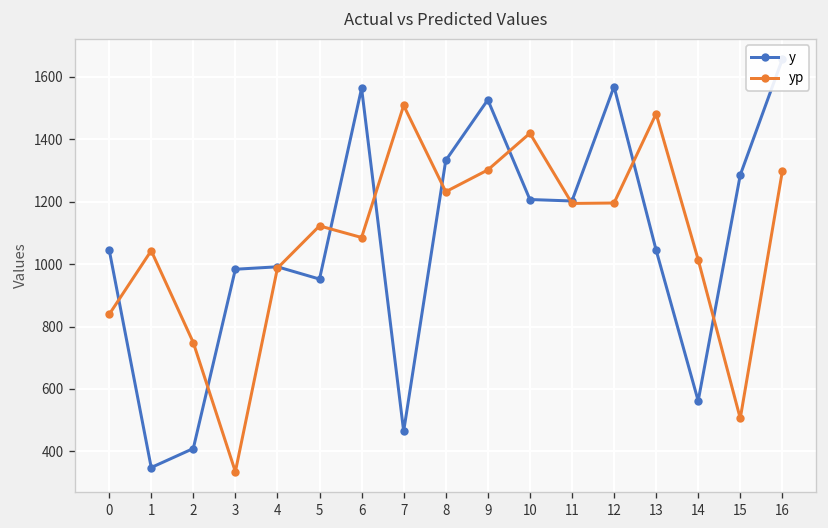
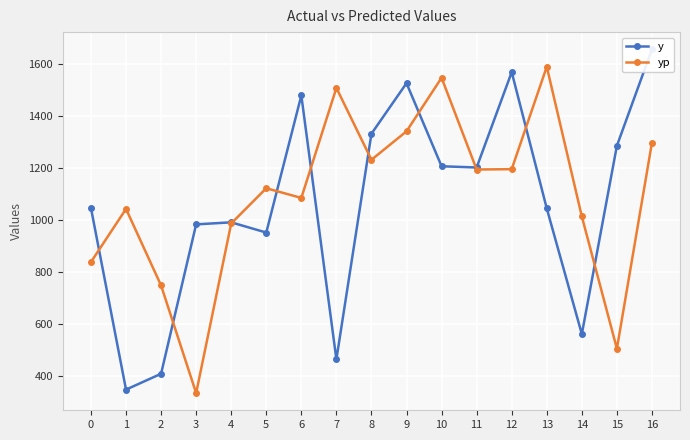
  {
    "y": {
      "0": 1050,
      "1": 350,
      "2": 410,
      "3": 980,
      "5": 950,
-     "6": 1560,
+     "6": 1480,
      "7": 460,
      "8": 1330,
      "9": 1530,
      "10": 1210,
      "12": 1570,
      "13": 1050,
      "14": 560,
      "15": 1290
    },
    "yp": {
      "0": 840,
      "1": 1040,
      "2": 750,
      "3": 330,
      "5": 1120,
      "6": 1090,
      "7": 1510,
      "8": 1230,
-     "9": 1300,
-     "10": 1420,
+     "9": 1340,
+     "10": 1550,
      "12": 1200,
-     "13": 1480,
+     "13": 1590,
      "14": 1010,
      "15": 510,
      "16": 1300
    }
  }
